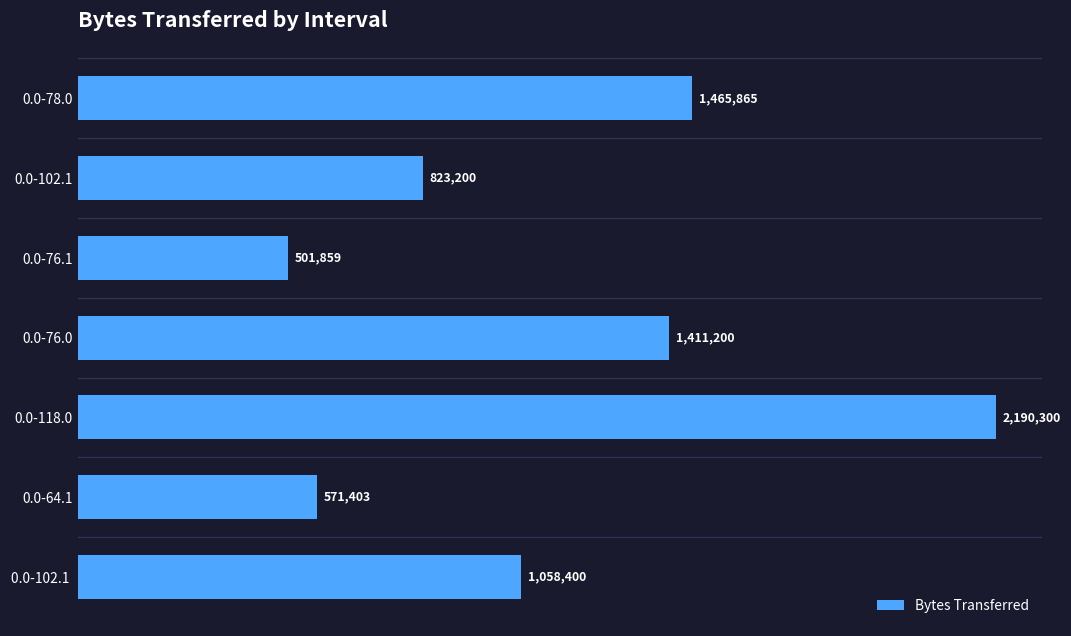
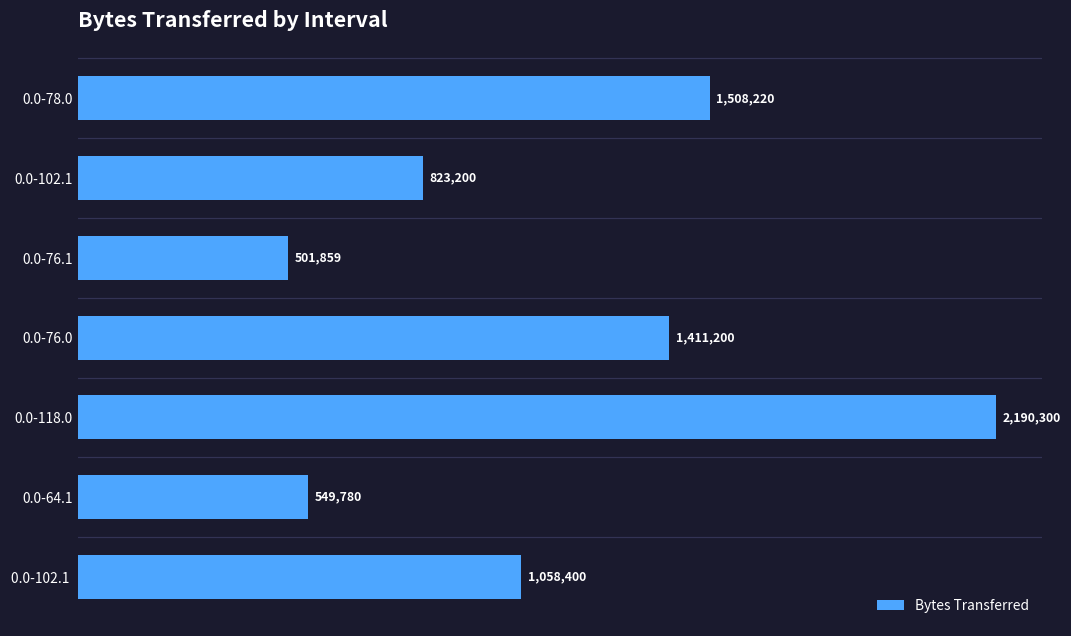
  {
-   "0.0-78.0": "1,465,865",
+   "0.0-78.0": "1,508,220",
    "0.0-76.1": "501,859",
    "0.0-76.0": "1,411,200",
    "0.0-118.0": "2,190,300",
-   "0.0-64.1": "571,403"
+   "0.0-64.1": "549,780"
  }
